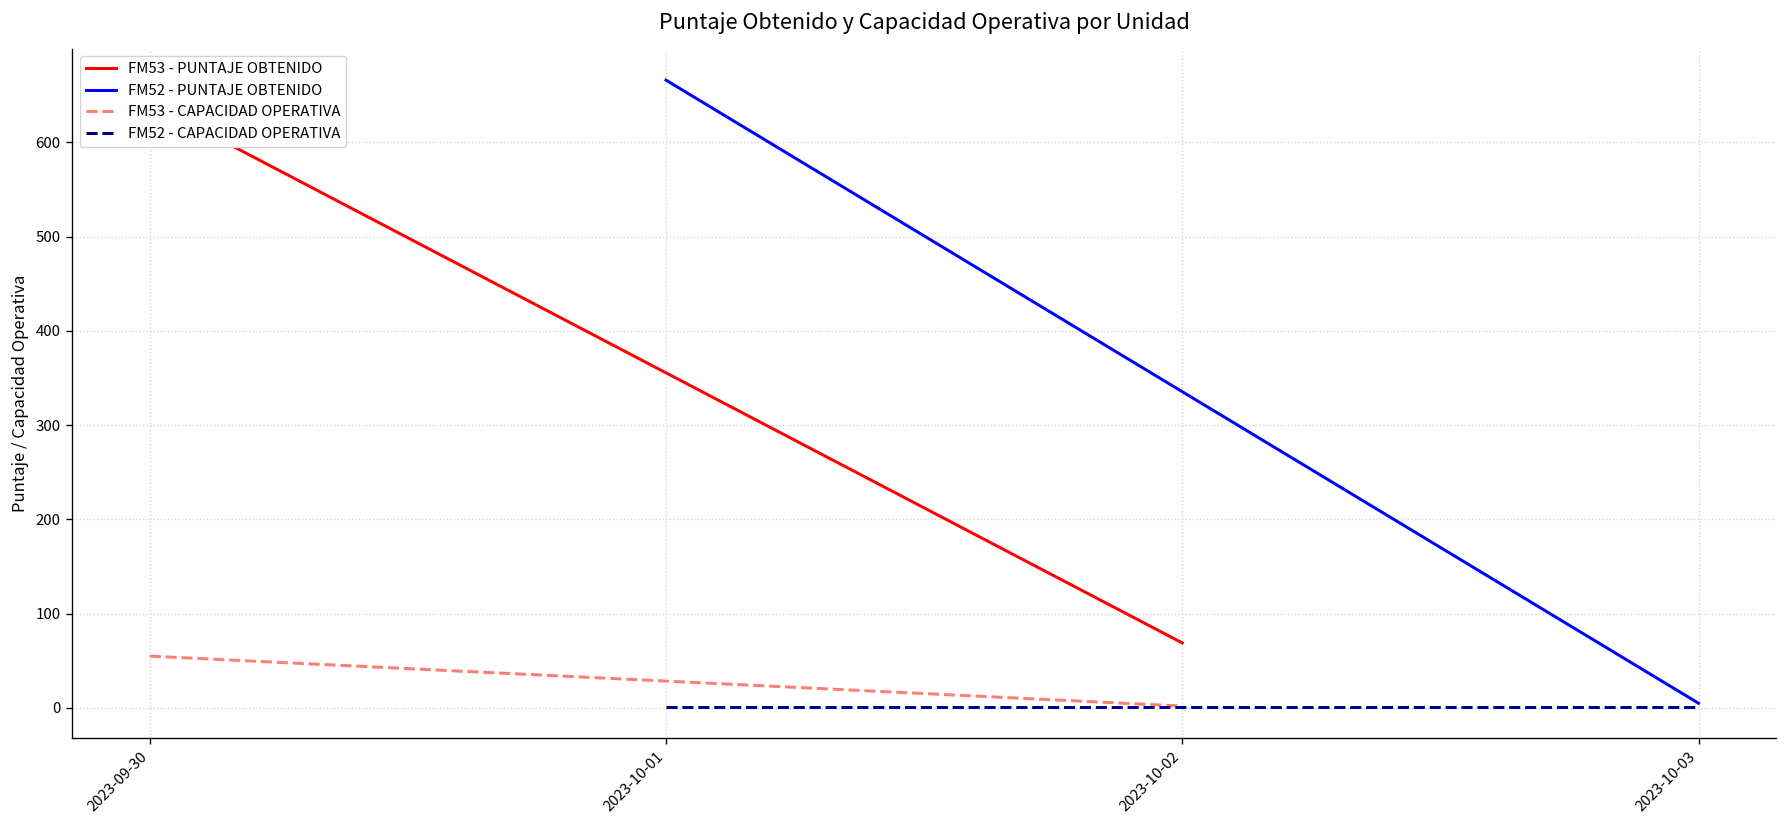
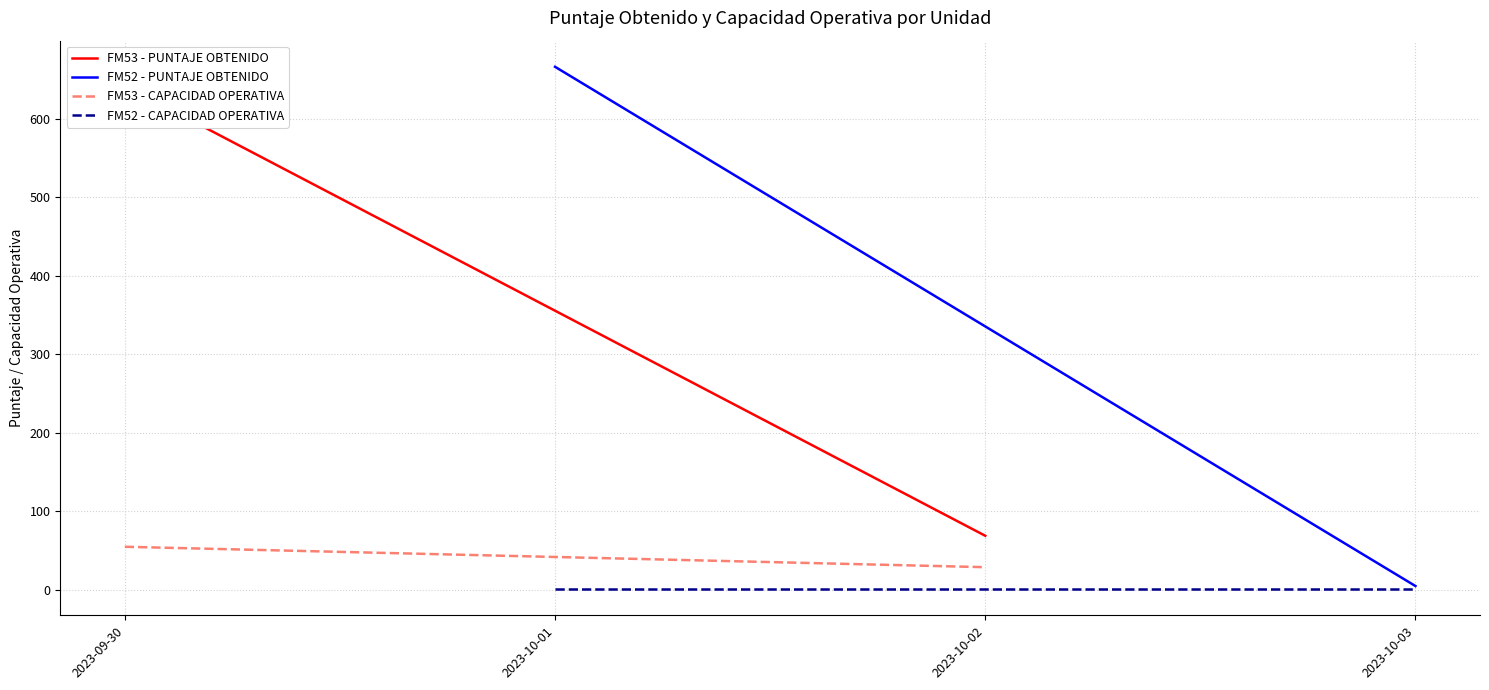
  {
    "FM53 - PUNTAJE OBTENIDO": {
      "2023-10-02": 70
    },
    "FM52 - PUNTAJE OBTENIDO": {
      "2023-10-01": 670,
      "2023-10-03": 10
    },
    "FM53 - CAPACIDAD OPERATIVA": {
      "2023-09-30": 60,
-     "2023-10-02": 0
+     "2023-10-02": 30
    },
    "FM52 - CAPACIDAD OPERATIVA": {
      "2023-10-01": 0,
      "2023-10-03": 0
    }
  }
